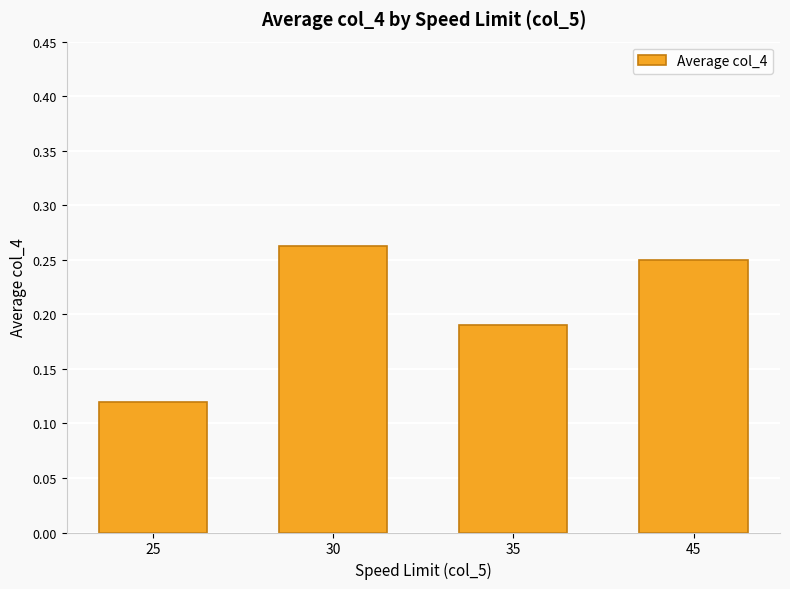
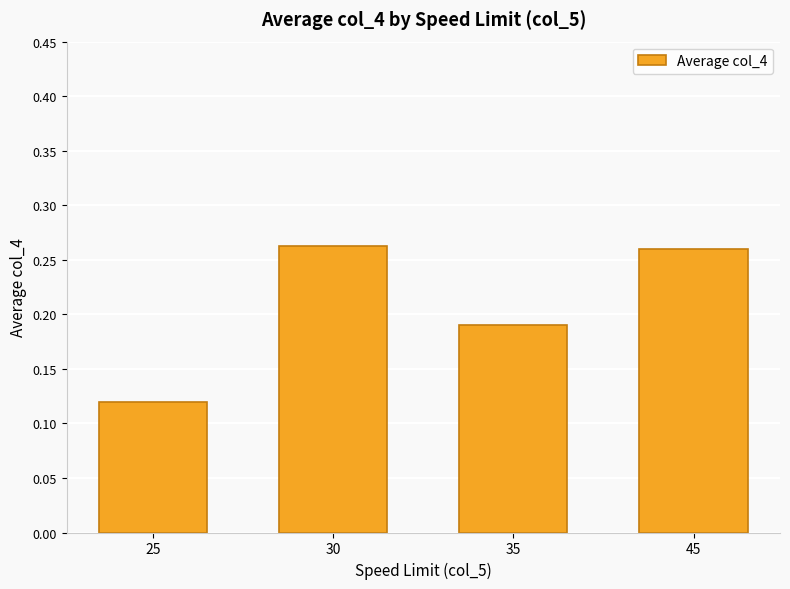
  {
    "25": 0.12,
    "30": 0.263,
    "35": 0.19,
-   "45": 0.25
+   "45": 0.26
  }
